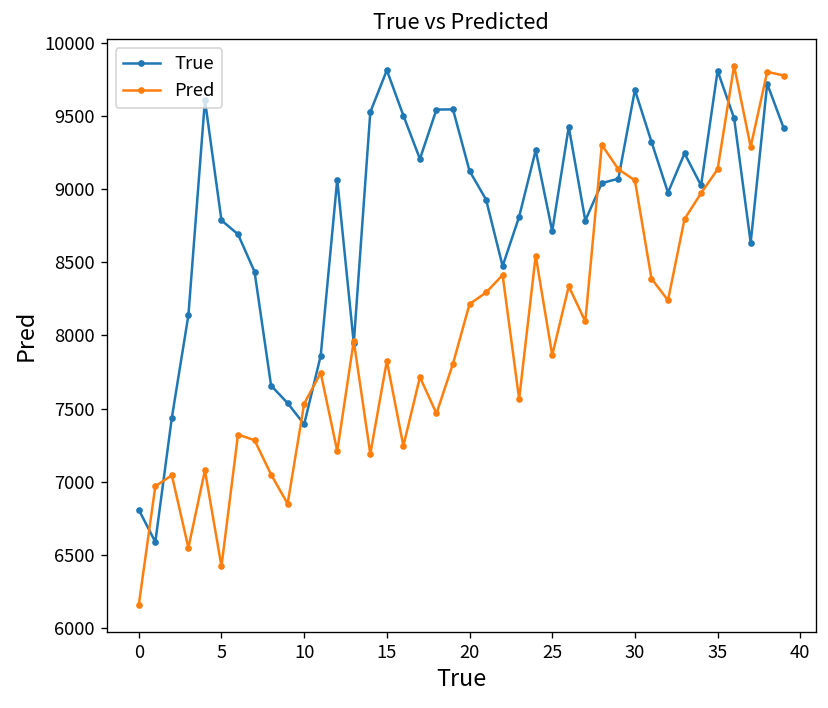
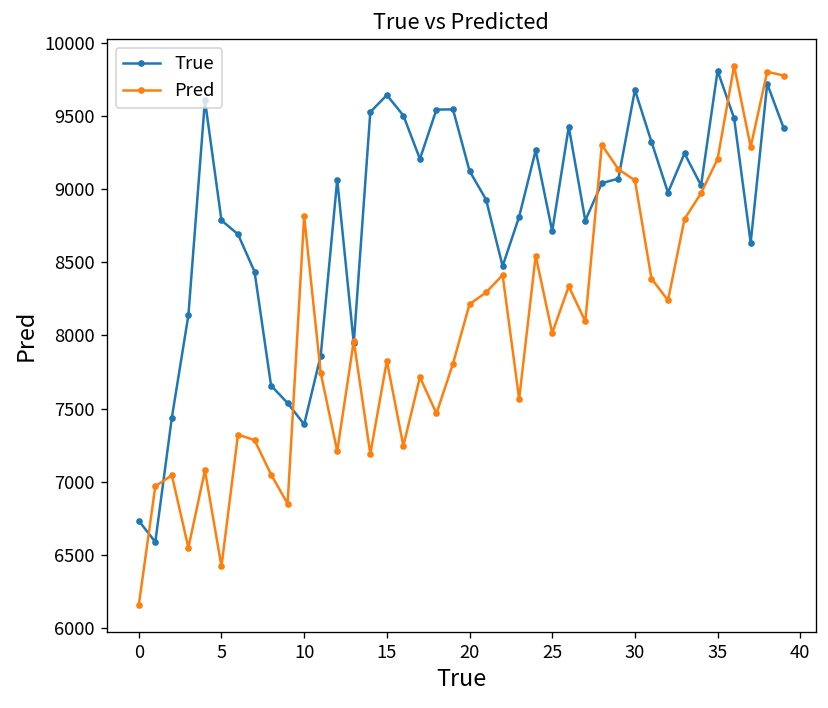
  {
    "True": {
-     "0": 6810,
+     "0": 6730,
      "5": 8790,
      "10": 7390,
-     "15": 9810,
+     "15": 9640,
      "20": 9130,
      "25": 8710,
      "30": 9680,
      "35": 9810
    },
    "Pred": {
      "0": 6160,
      "5": 6420,
-     "10": 7530,
+     "10": 8820,
      "15": 7830,
      "20": 8210,
-     "25": 7870,
+     "25": 8020,
      "30": 9060,
-     "35": 9140
+     "35": 9210
    }
  }
